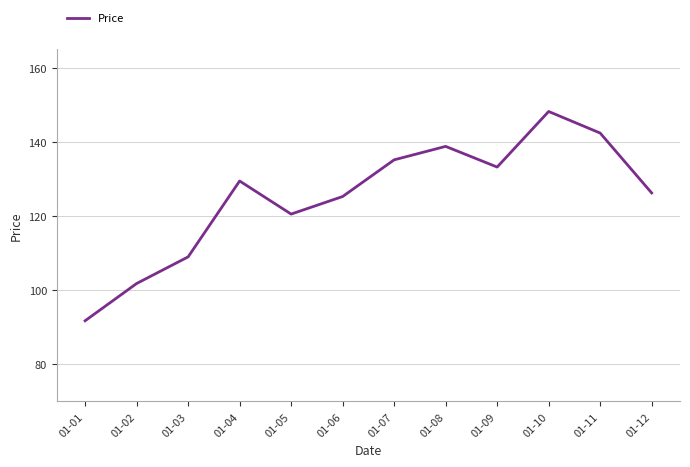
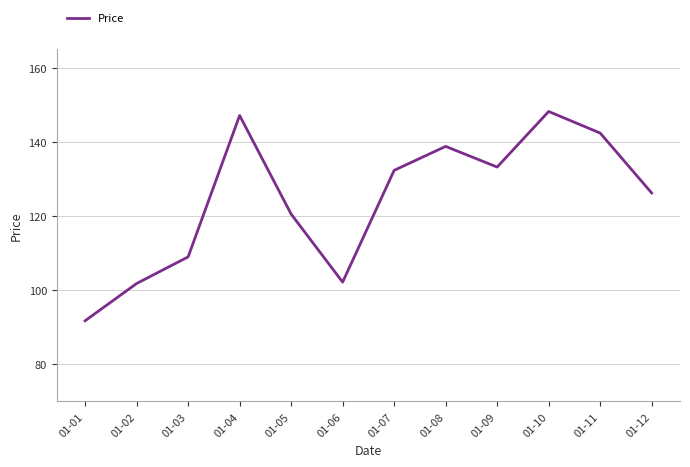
  {
    "01-01": 92,
    "01-02": 102,
    "01-03": 109,
-   "01-04": 130,
+   "01-04": 147,
    "01-05": 121,
-   "01-06": 125,
-   "01-07": 135,
+   "01-06": 102,
+   "01-07": 132,
    "01-08": 139,
    "01-09": 133,
    "01-10": 148,
    "01-11": 142,
    "01-12": 126
  }
